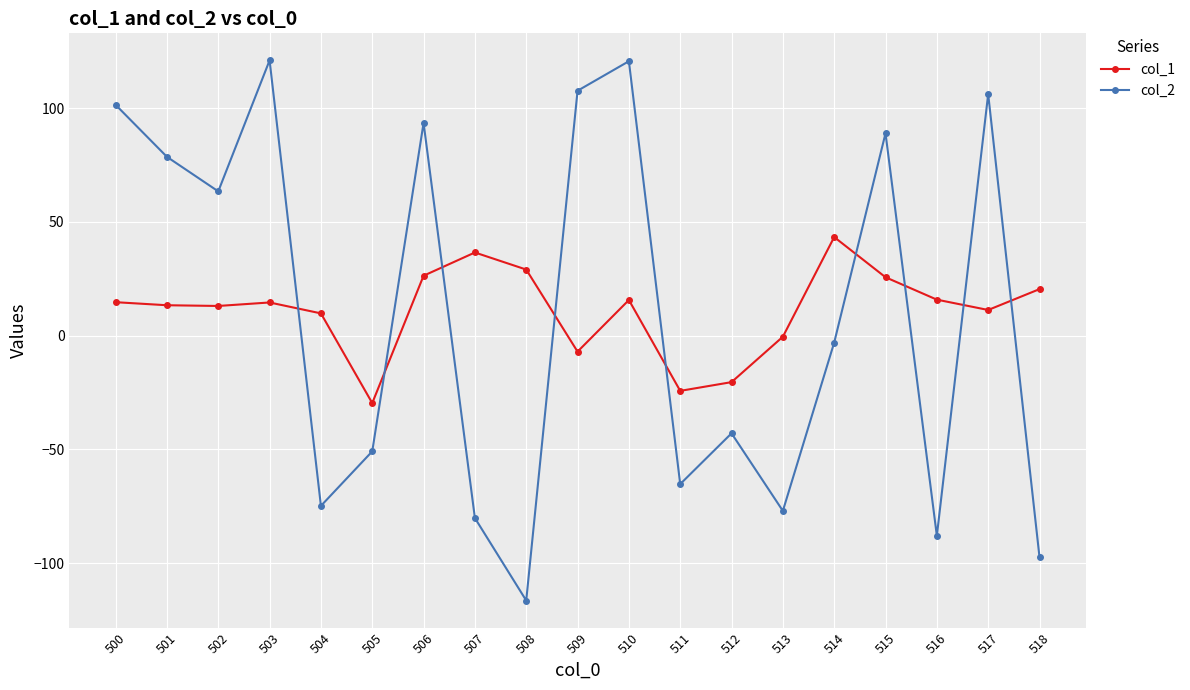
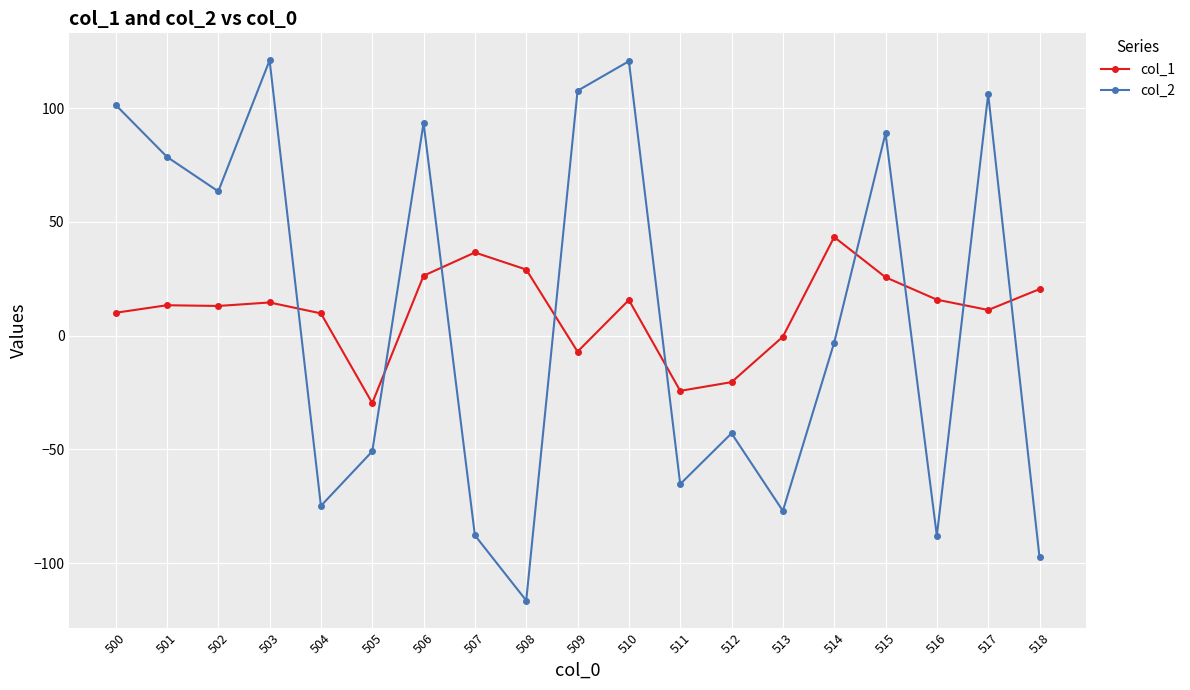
  {
    "col_1": {
-     "500": 15,
+     "500": 10,
      "501": 13,
      "502": 13,
      "503": 15,
      "504": 10,
      "505": -30,
      "506": 26,
      "507": 37,
      "508": 29,
      "509": -7,
      "510": 16,
      "511": -24,
      "512": -20,
      "513": 0,
      "514": 43,
      "515": 26,
      "516": 16,
      "517": 11,
      "518": 20
    },
    "col_2": {
      "500": 101,
      "501": 79,
      "502": 63,
      "503": 121,
      "504": -75,
      "505": -51,
      "506": 93,
-     "507": -80,
+     "507": -88,
      "508": -116,
      "509": 108,
      "510": 121,
      "511": -65,
      "512": -43,
      "513": -77,
      "514": -3,
      "515": 89,
      "516": -88,
      "517": 106,
      "518": -97
    }
  }
